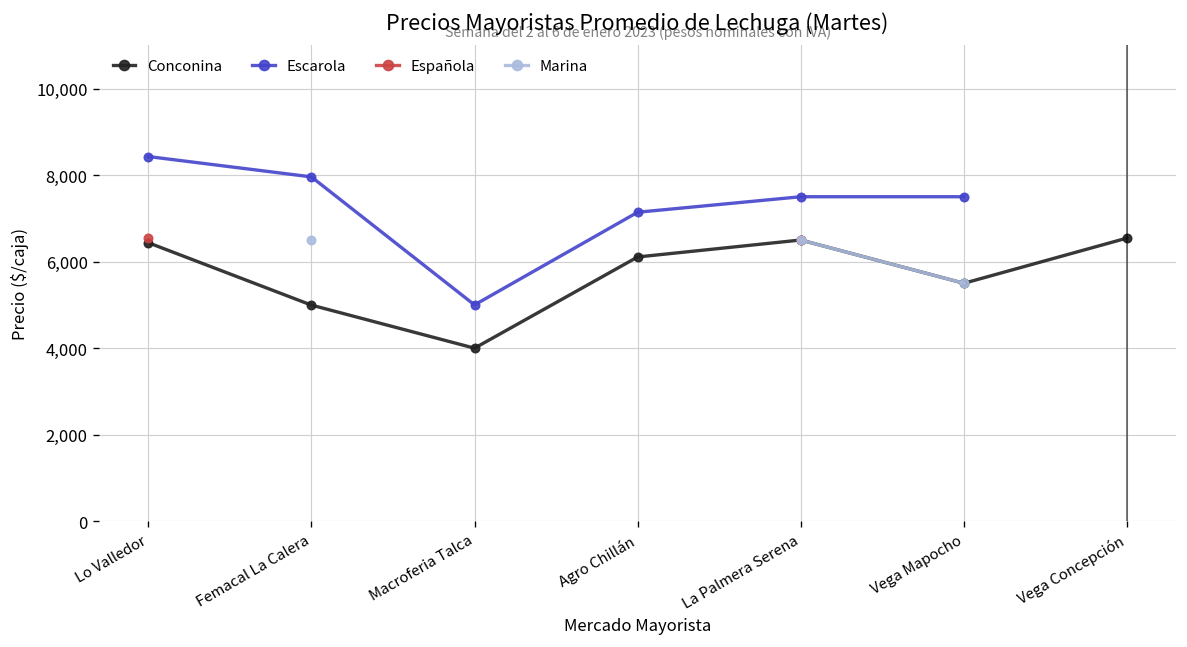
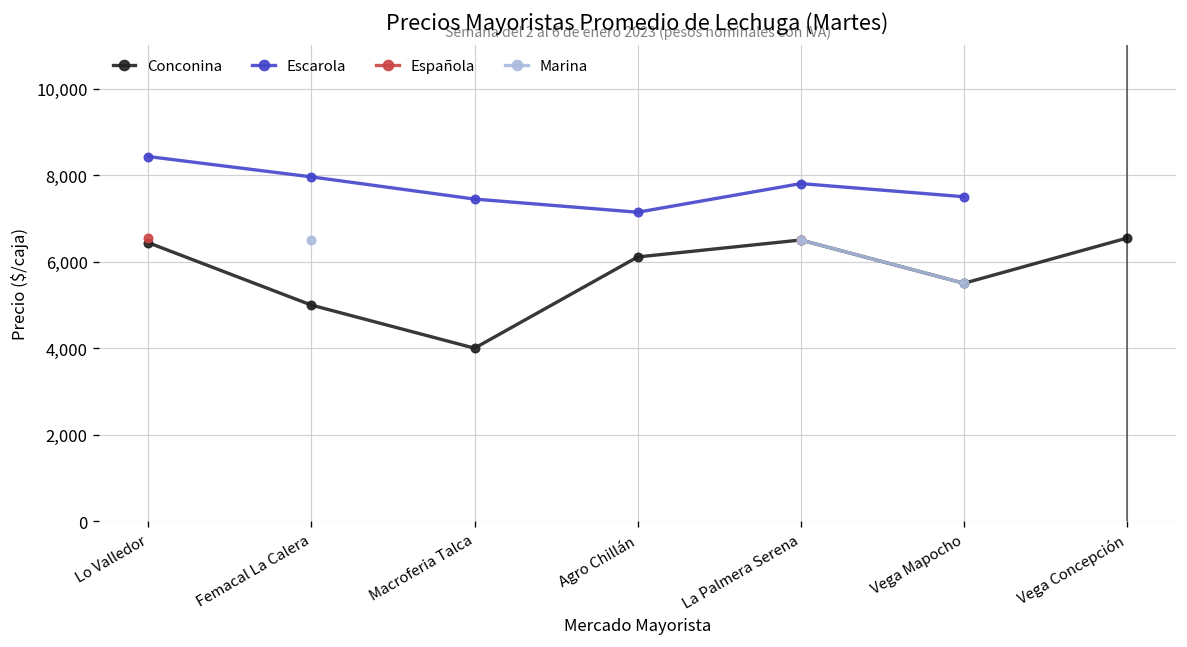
  {
    "Conconina": {
      "Lo Valledor": "6,400",
      "Femacal La Calera": "5,000",
      "Macroferia Talca": "4,000",
      "Agro Chillán": "6,100",
      "Vega Concepción": "6,500"
    },
    "Escarola": {
      "Lo Valledor": "8,400",
      "Femacal La Calera": "8,000",
-     "Macroferia Talca": "5,000",
+     "Macroferia Talca": "7,400",
      "Agro Chillán": "7,100",
-     "La Palmera Serena": "7,500",
+     "La Palmera Serena": "7,800",
      "Vega Mapocho": "7,500"
    },
    "Española": {
      "Lo Valledor": "6,500"
    },
    "Marina": {
      "Femacal La Calera": "6,500"
    }
  }
